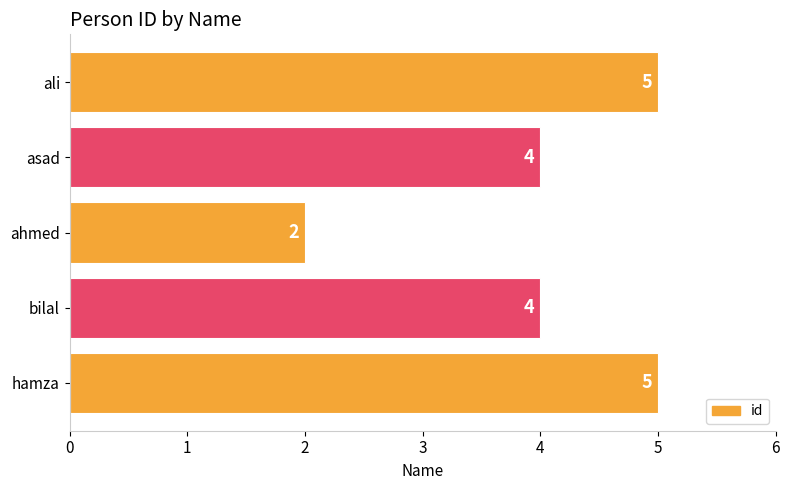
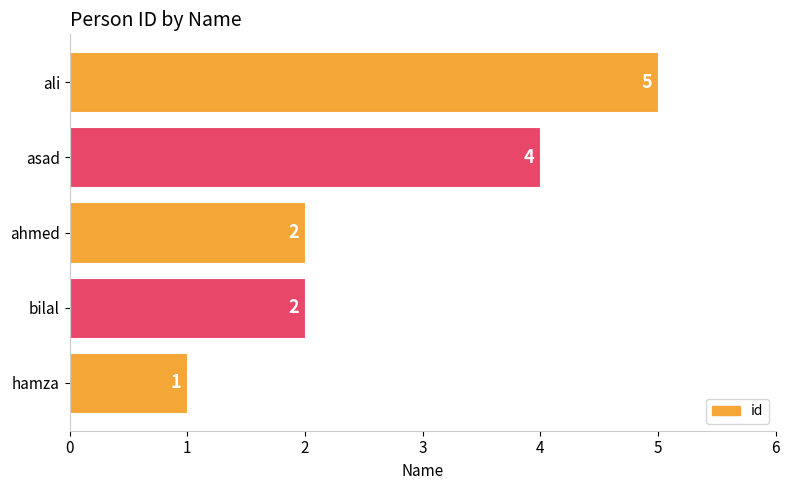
  {
    "ali": 5,
    "asad": 4,
    "ahmed": 2,
-   "bilal": 4,
-   "hamza": 5
+   "bilal": 2,
+   "hamza": 1
  }
